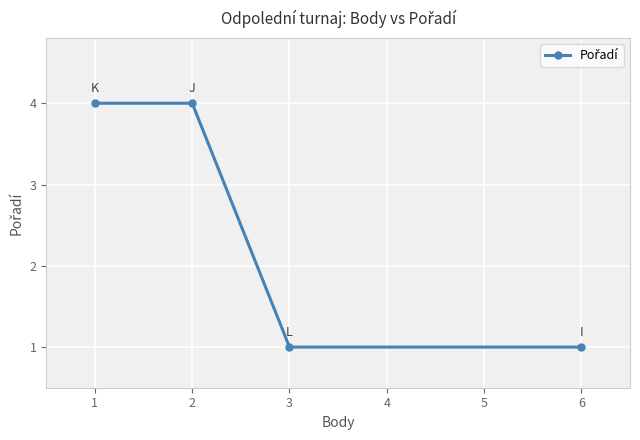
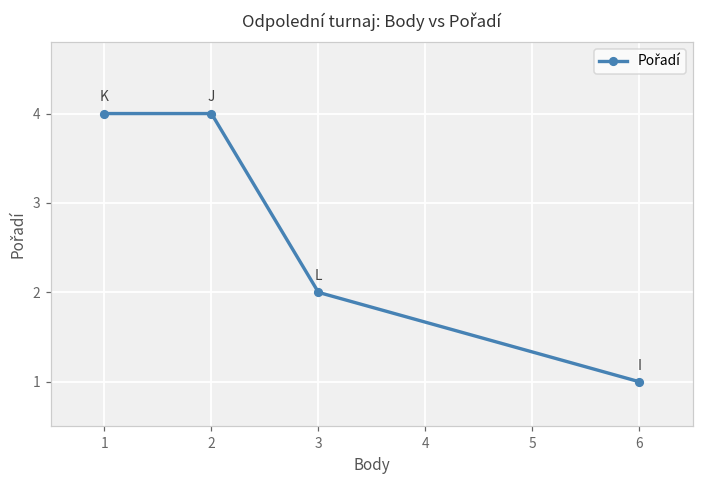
  {
    "1": 4,
    "2": 4,
-   "3": 1,
+   "3": 2,
    "6": 1
  }
